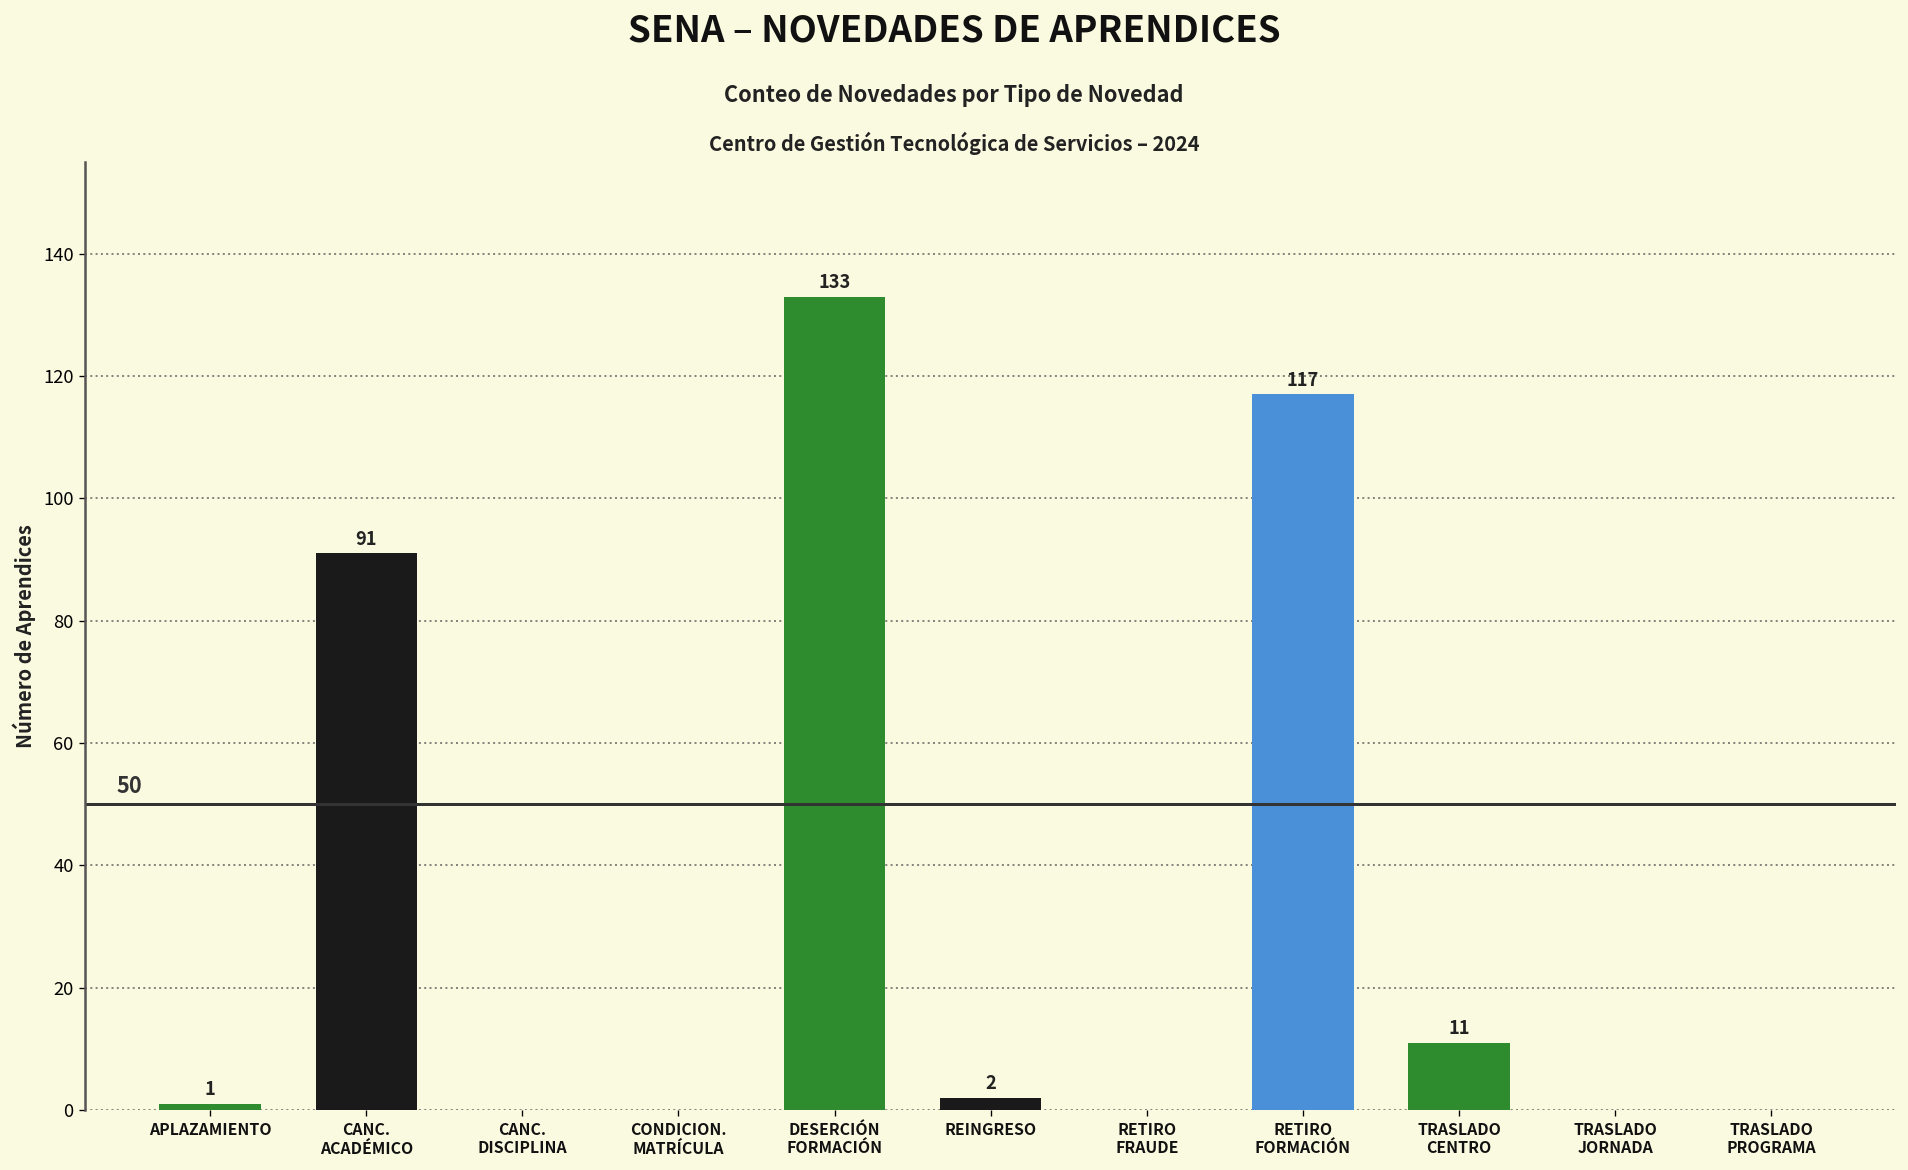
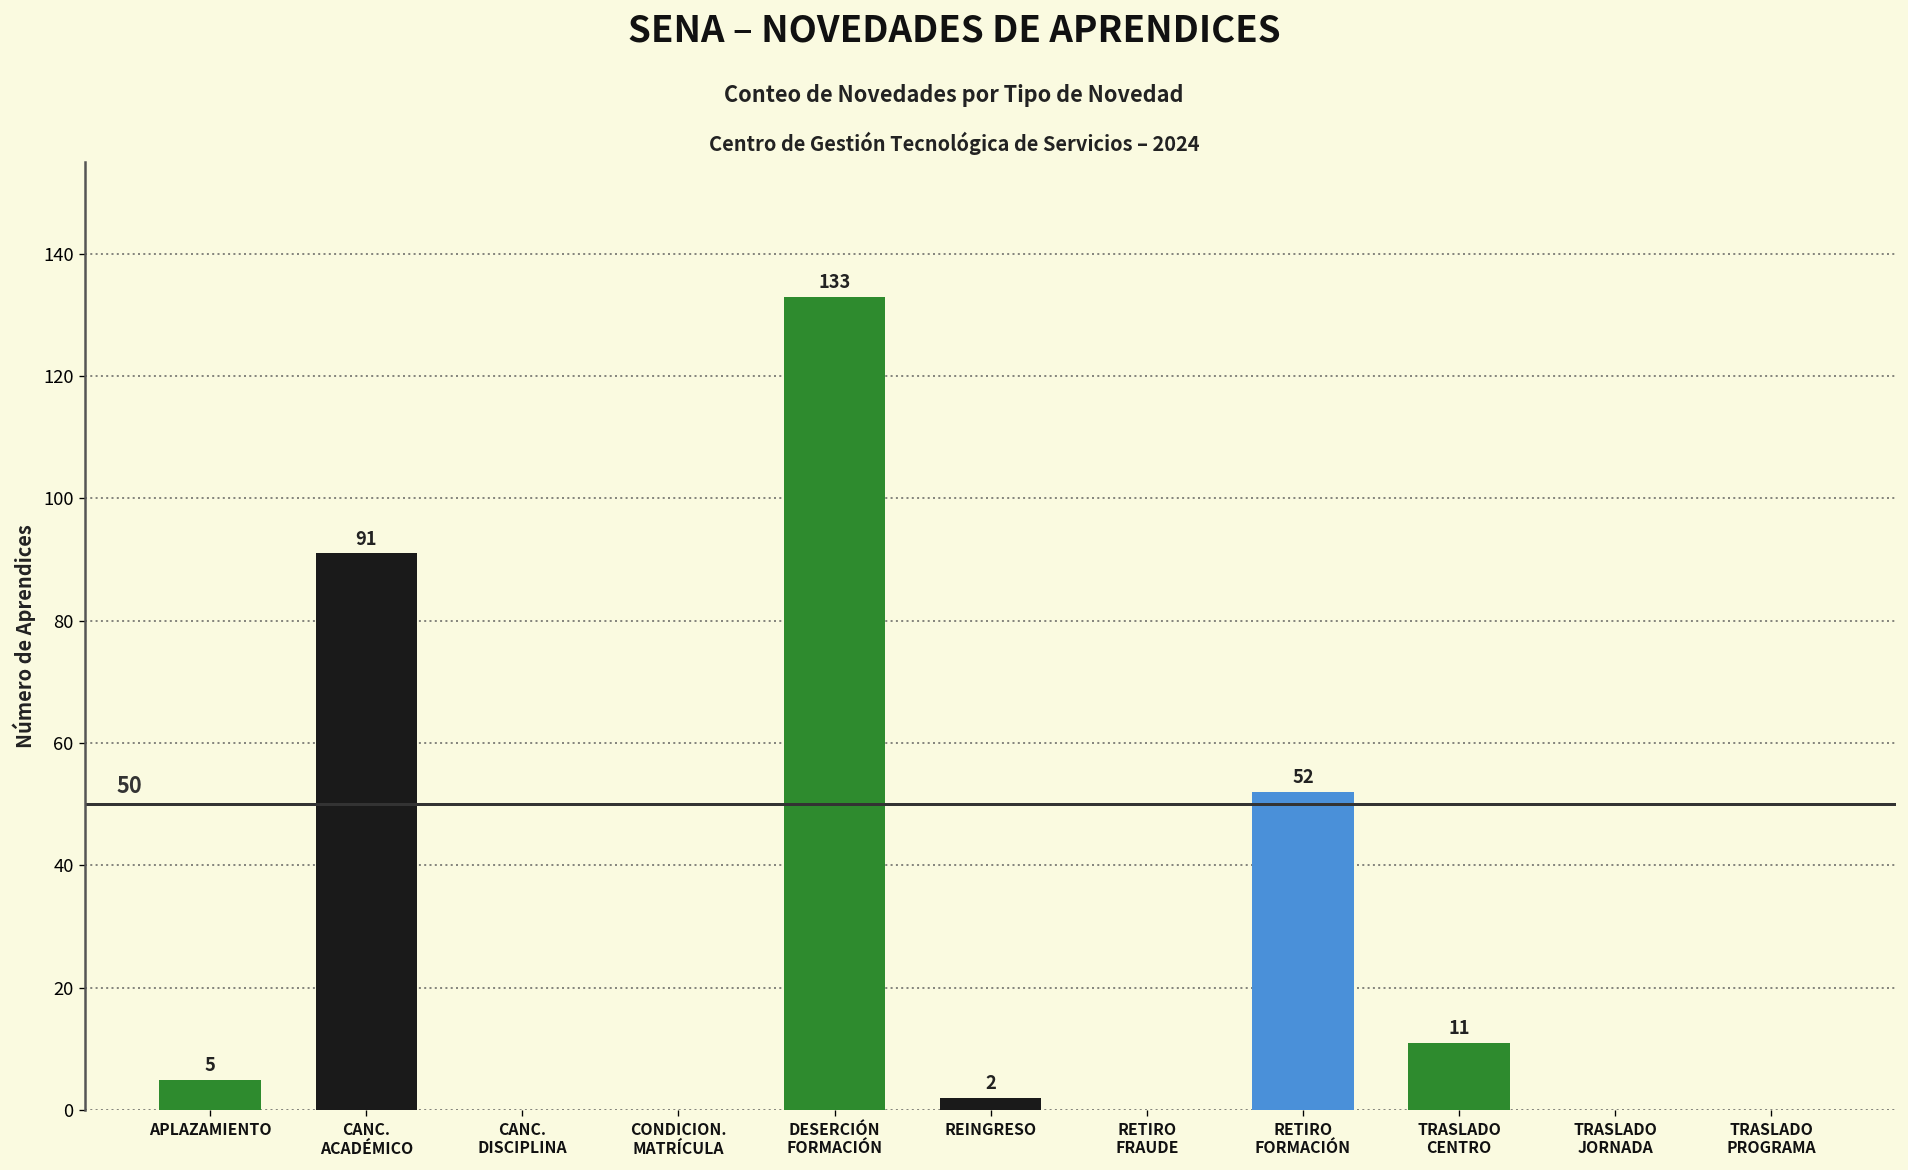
  {
-   "APLAZAMIENTO": 1,
+   "APLAZAMIENTO": 5,
    "CANC. ACADÉMICO": 91,
    "DESERCIÓN FORMACIÓN": 133,
    "REINGRESO": 2,
-   "RETIRO FORMACIÓN": 117,
+   "RETIRO FORMACIÓN": 52,
    "TRASLADO CENTRO": 11
  }
